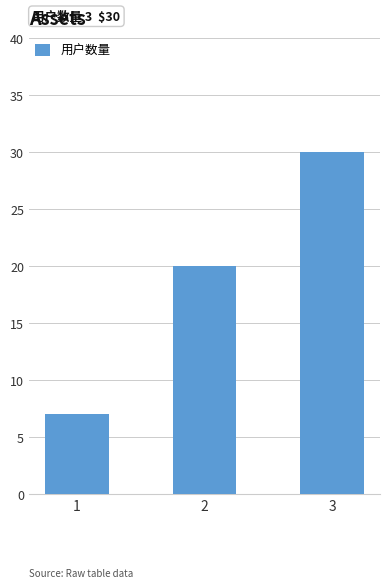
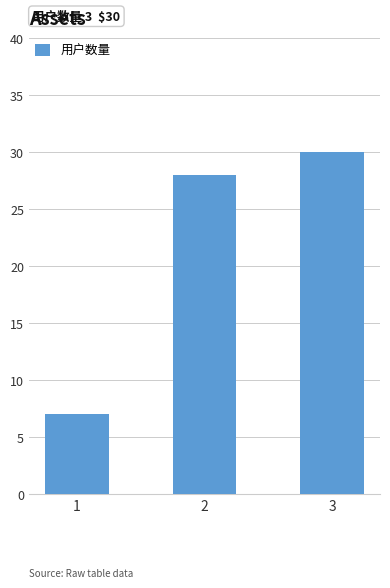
  {
    "1": 7,
-   "2": 20,
+   "2": 28,
    "3": 30
  }
